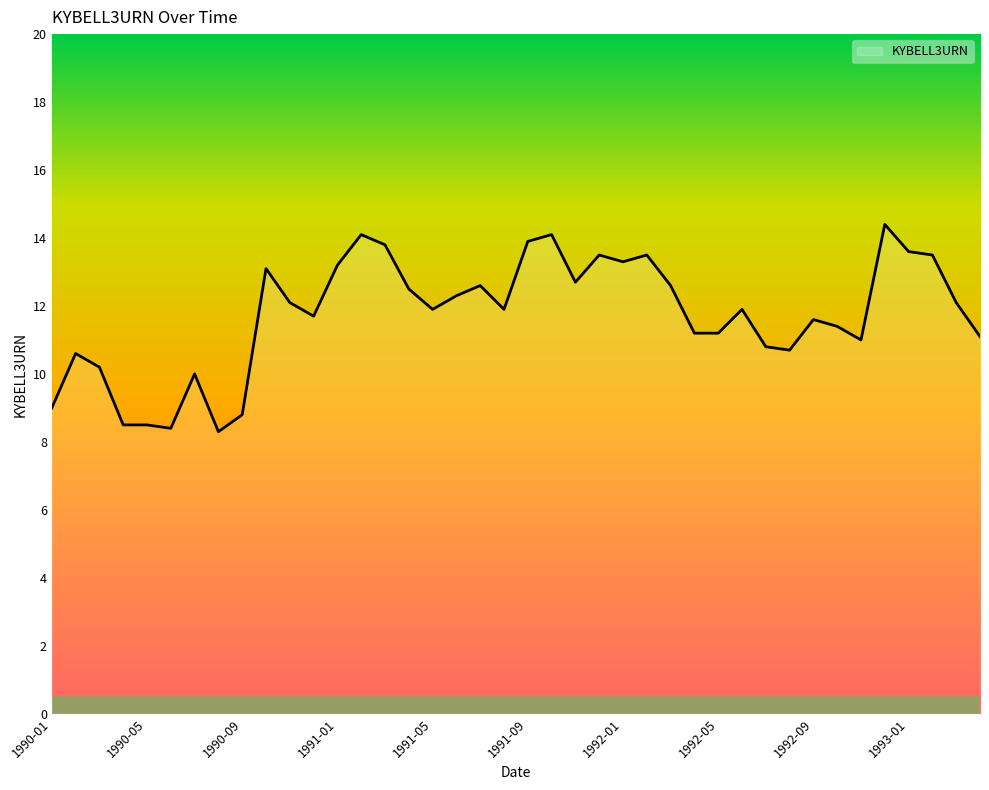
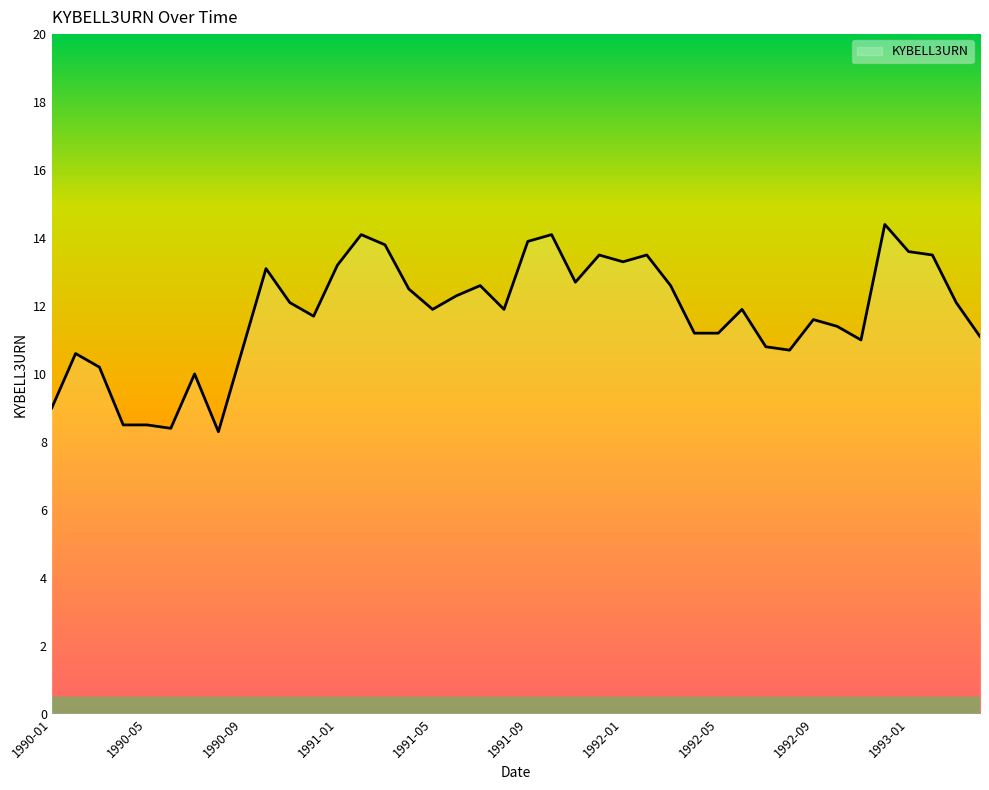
  {
    "1990-01": 9.0,
    "1990-05": 8.5,
-   "1990-09": 8.8,
+   "1990-09": 10.7,
    "1991-01": 13.2,
    "1991-05": 11.9,
    "1991-09": 13.9,
    "1992-01": 13.3,
    "1992-05": 11.2,
    "1992-09": 11.6,
    "1993-01": 13.6
  }
